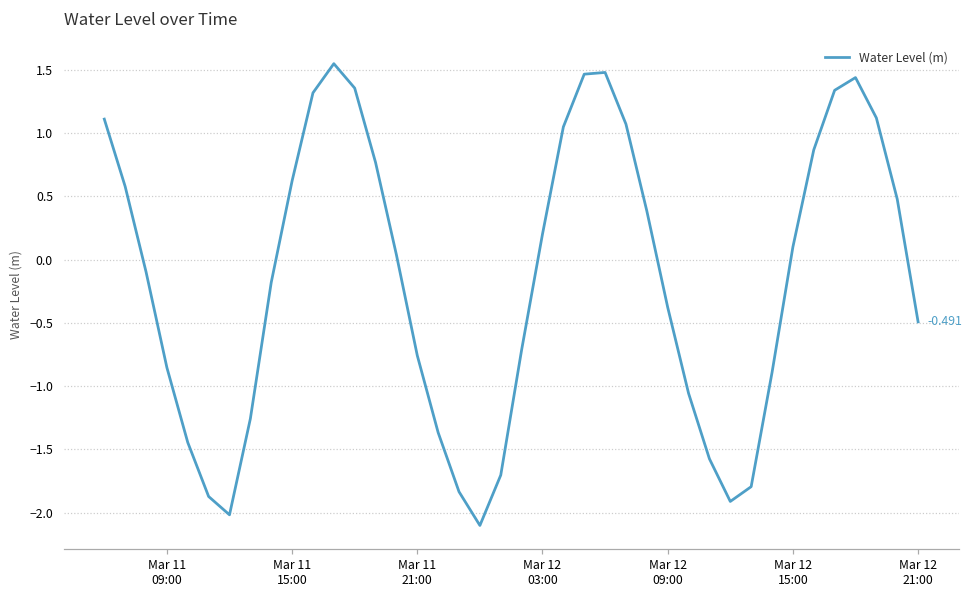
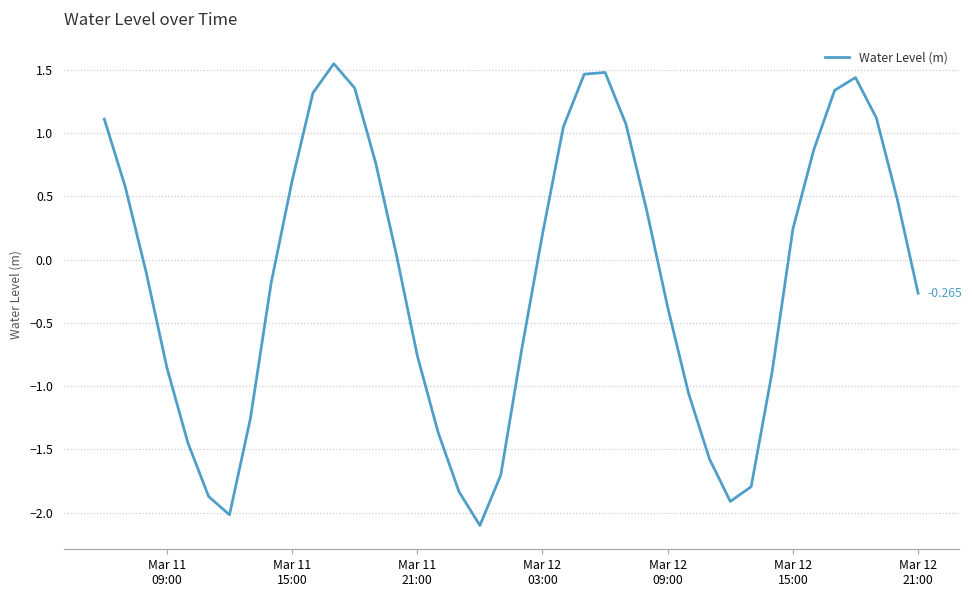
  {
-   "Mar 12 15:00": 0.10,
-   "Mar 12 21:00": -0.491
+   "Mar 12 15:00": 0.24,
+   "Mar 12 21:00": -0.265
  }
